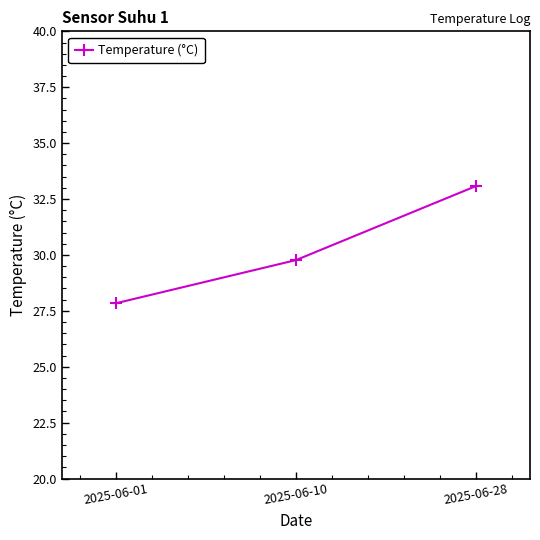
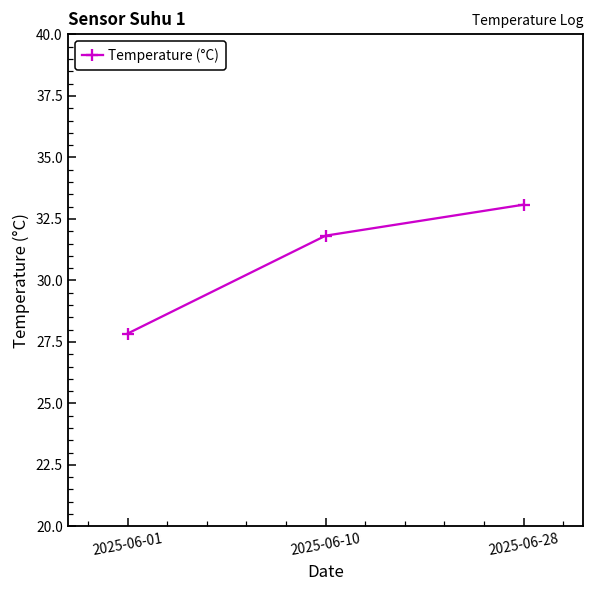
  {
    "2025-06-01": 27.8,
-   "2025-06-10": 29.8,
+   "2025-06-10": 31.8,
    "2025-06-28": 33.1
  }
